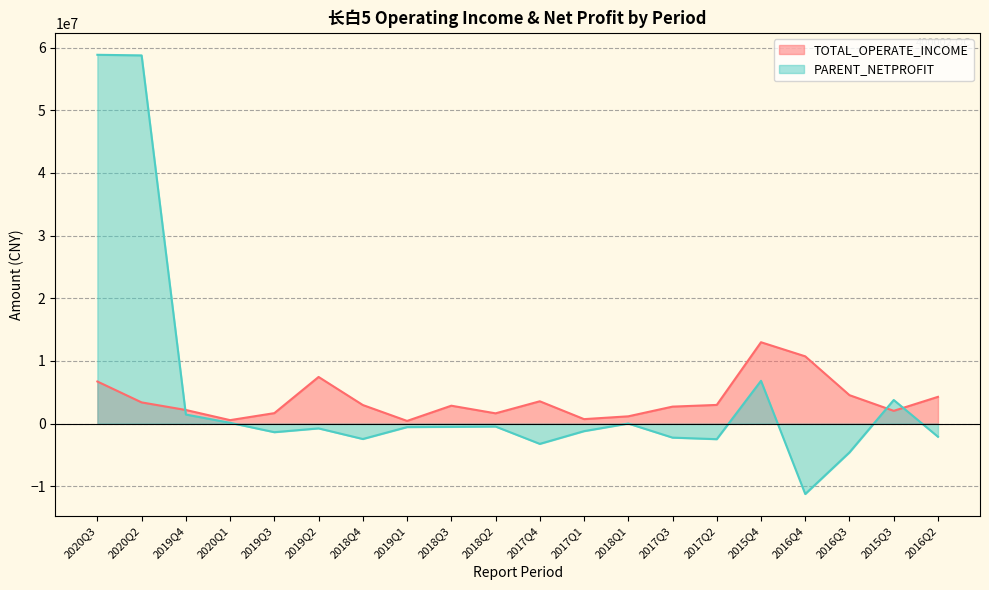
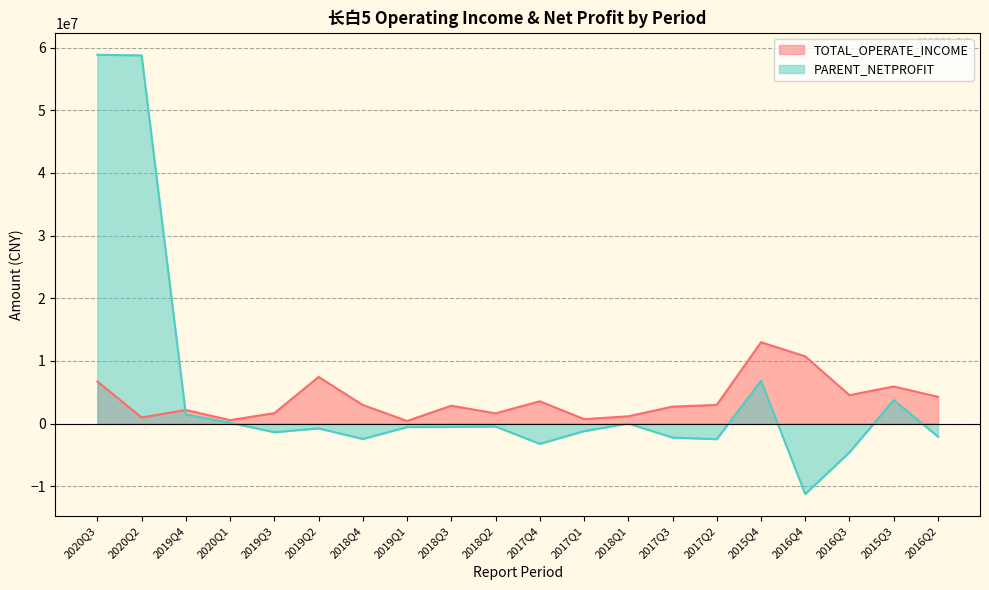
  {
    "TOTAL_OPERATE_INCOME": {
      "2020Q3": 7000000,
-     "2020Q2": 3000000,
+     "2020Q2": 1000000,
      "2019Q4": 2000000,
      "2020Q1": 1000000,
      "2019Q3": 2000000,
      "2019Q2": 7000000,
      "2018Q4": 3000000,
      "2019Q1": 0,
      "2018Q3": 3000000,
      "2018Q2": 2000000,
      "2017Q4": 4000000,
      "2017Q1": 1000000,
      "2018Q1": 1000000,
      "2017Q3": 3000000,
      "2017Q2": 3000000,
      "2015Q4": 13000000,
      "2016Q4": 11000000,
      "2016Q3": 5000000,
-     "2015Q3": 2000000,
+     "2015Q3": 6000000,
      "2016Q2": 4000000
    }
  }
